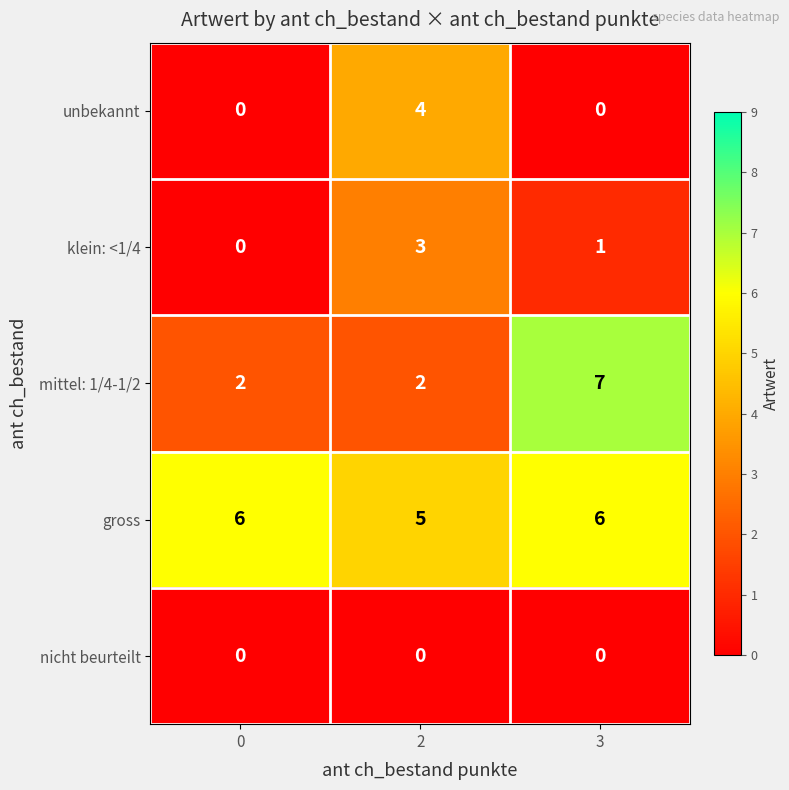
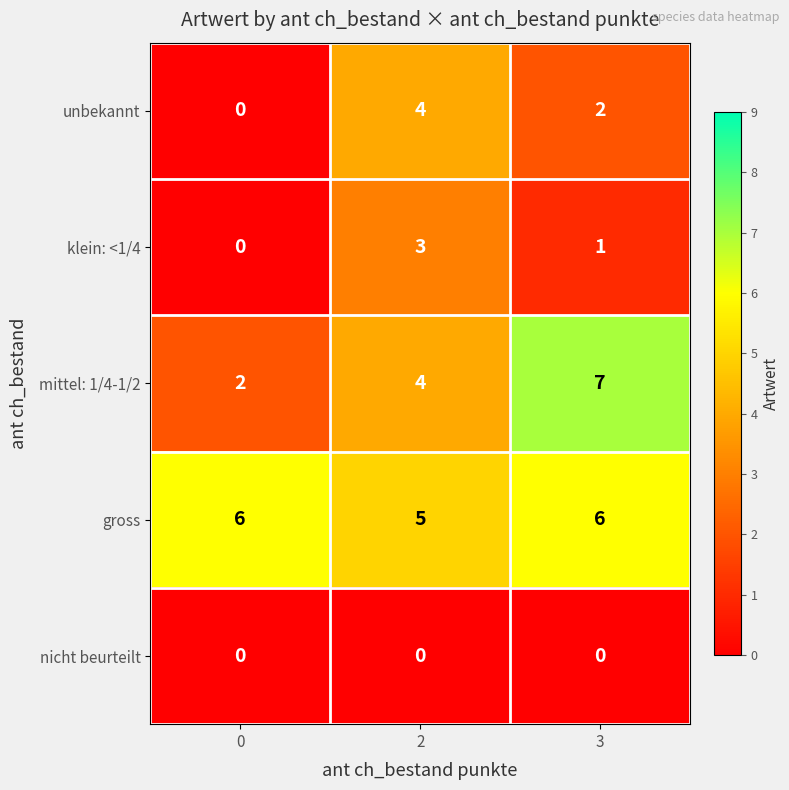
  {
    "unbekannt": {
      "0": 0,
      "2": 4,
-     "3": 0
+     "3": 2
    },
    "klein: <1/4": {
      "0": 0,
      "2": 3,
      "3": 1
    },
    "mittel: 1/4-1/2": {
      "0": 2,
-     "2": 2,
+     "2": 4,
      "3": 7
    },
    "gross": {
      "0": 6,
      "2": 5,
      "3": 6
    },
    "nicht beurteilt": {
      "0": 0,
      "2": 0,
      "3": 0
    }
  }
